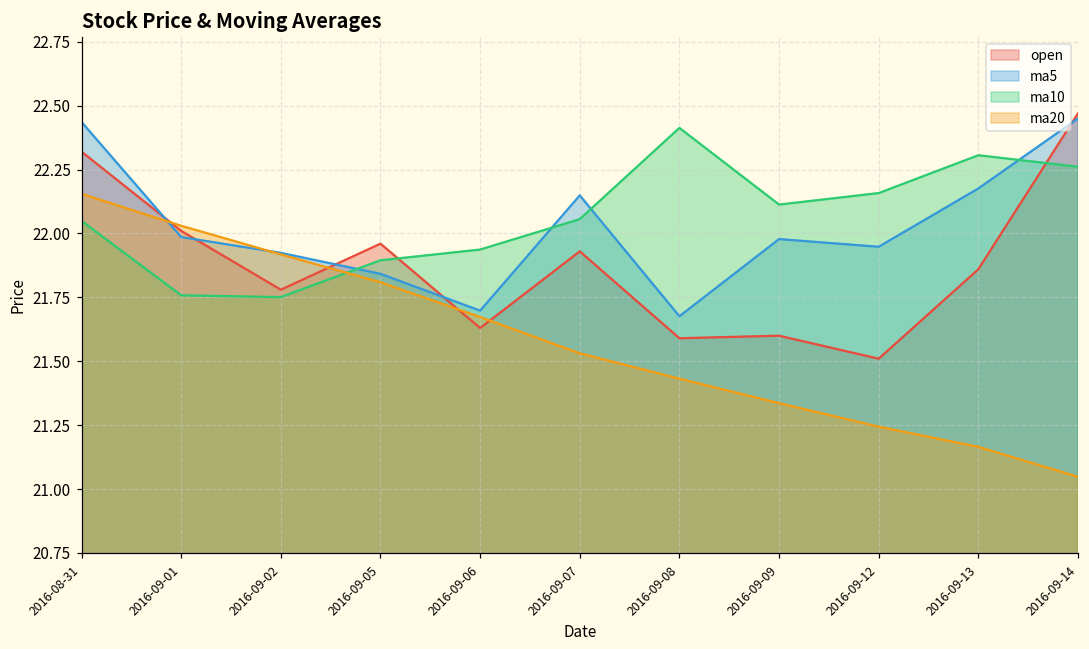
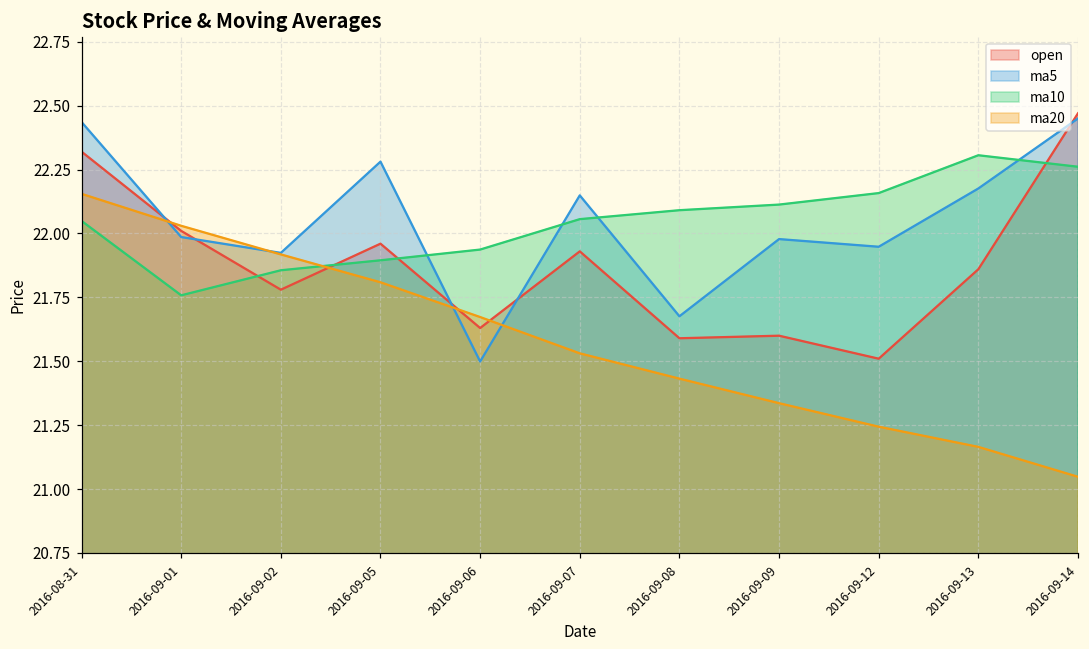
  {
    "ma5": {
      "2016-08-31": 22.44,
      "2016-09-01": 21.99,
-     "2016-09-05": 21.84,
-     "2016-09-06": 21.70,
+     "2016-09-05": 22.28,
+     "2016-09-06": 21.50,
      "2016-09-07": 22.15,
      "2016-09-08": 21.68,
      "2016-09-09": 21.98,
      "2016-09-12": 21.95,
      "2016-09-13": 22.18,
      "2016-09-14": 22.45
    },
    "ma10": {
      "2016-08-31": 22.05,
      "2016-09-01": 21.76,
-     "2016-09-02": 21.75,
+     "2016-09-02": 21.86,
      "2016-09-05": 21.90,
      "2016-09-06": 21.94,
      "2016-09-07": 22.06,
-     "2016-09-08": 22.41,
+     "2016-09-08": 22.09,
      "2016-09-09": 22.11,
      "2016-09-12": 22.16,
      "2016-09-13": 22.31,
      "2016-09-14": 22.26
    }
  }
